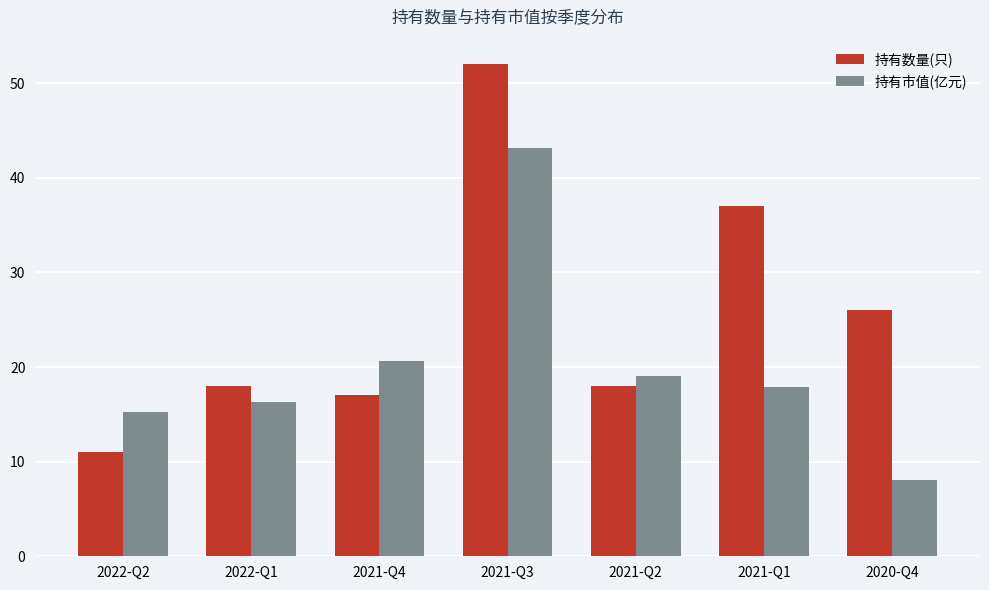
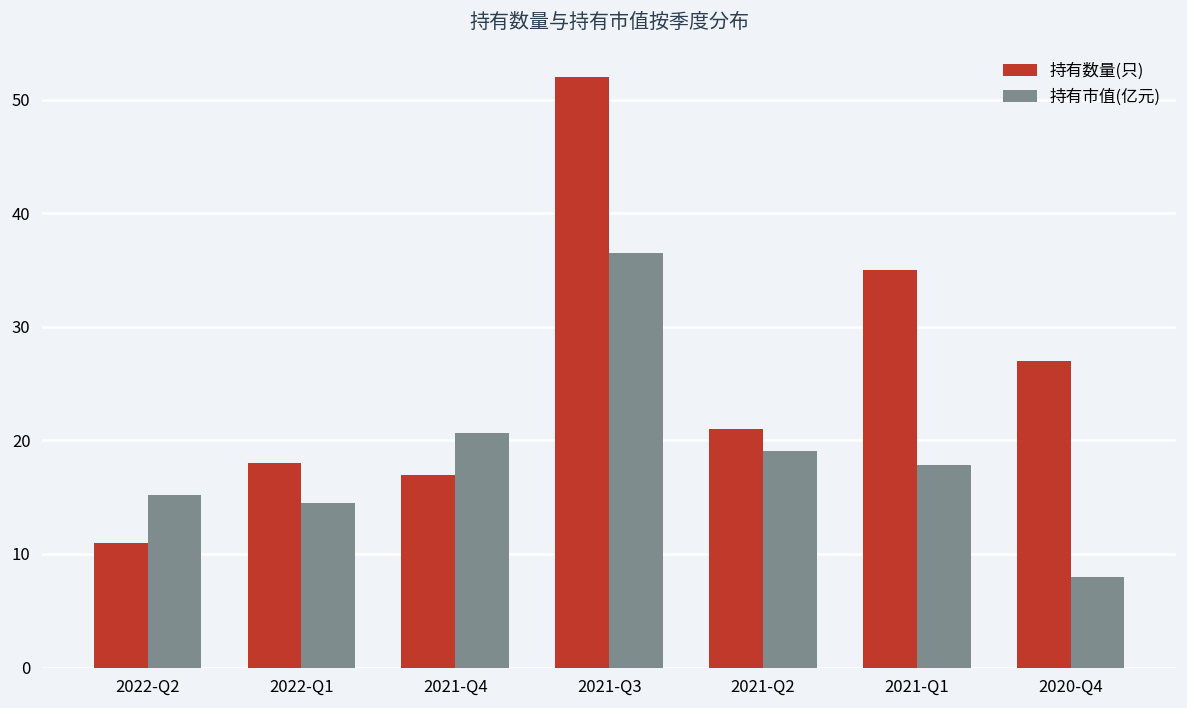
  {
    "持有数量(只)": {
      "2022-Q2": 11,
      "2022-Q1": 18,
      "2021-Q4": 17,
      "2021-Q3": 52,
-     "2021-Q2": 18,
-     "2021-Q1": 37,
-     "2020-Q4": 26
+     "2021-Q2": 21,
+     "2021-Q1": 35,
+     "2020-Q4": 27
    },
    "持有市值(亿元)": {
      "2022-Q2": 15,
-     "2022-Q1": 16,
+     "2022-Q1": 15,
      "2021-Q4": 21,
-     "2021-Q3": 43,
+     "2021-Q3": 37,
      "2021-Q2": 19,
      "2021-Q1": 18,
      "2020-Q4": 8
    }
  }
